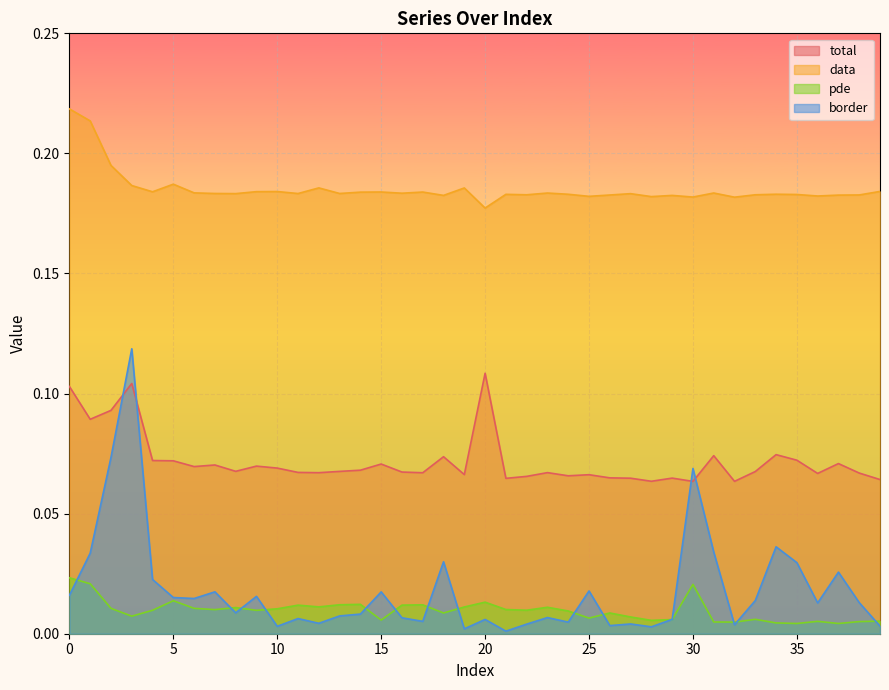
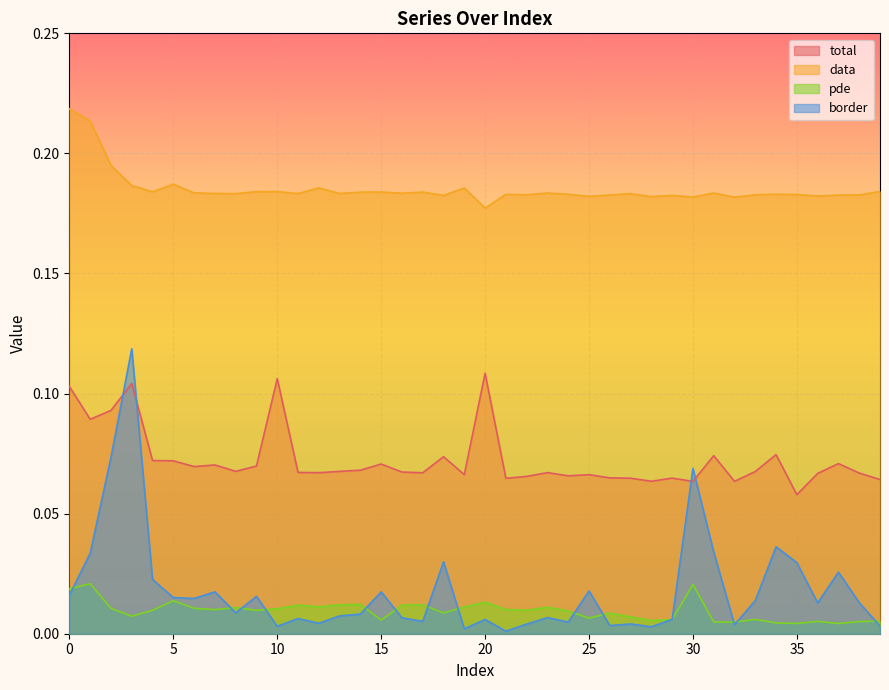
  {
    "total": {
      "0": 0.103,
      "5": 0.072,
-     "10": 0.069,
+     "10": 0.106,
      "15": 0.071,
      "20": 0.108,
      "25": 0.066,
      "30": 0.063,
-     "35": 0.072
+     "35": 0.058
    },
    "data": {
      "0": 0.219,
      "5": 0.187,
      "10": 0.184,
      "15": 0.184,
      "20": 0.177,
      "25": 0.182,
      "30": 0.182,
      "35": 0.183
    },
    "pde": {
-     "0": 0.023,
+     "0": 0.019,
      "5": 0.014,
      "10": 0.010,
      "15": 0.006,
      "20": 0.013,
      "25": 0.007,
      "30": 0.021,
      "35": 0.004
    },
    "border": {
      "0": 0.016,
      "5": 0.015,
      "10": 0.003,
      "15": 0.017,
      "20": 0.006,
      "25": 0.018,
      "30": 0.069,
      "35": 0.030
    }
  }
